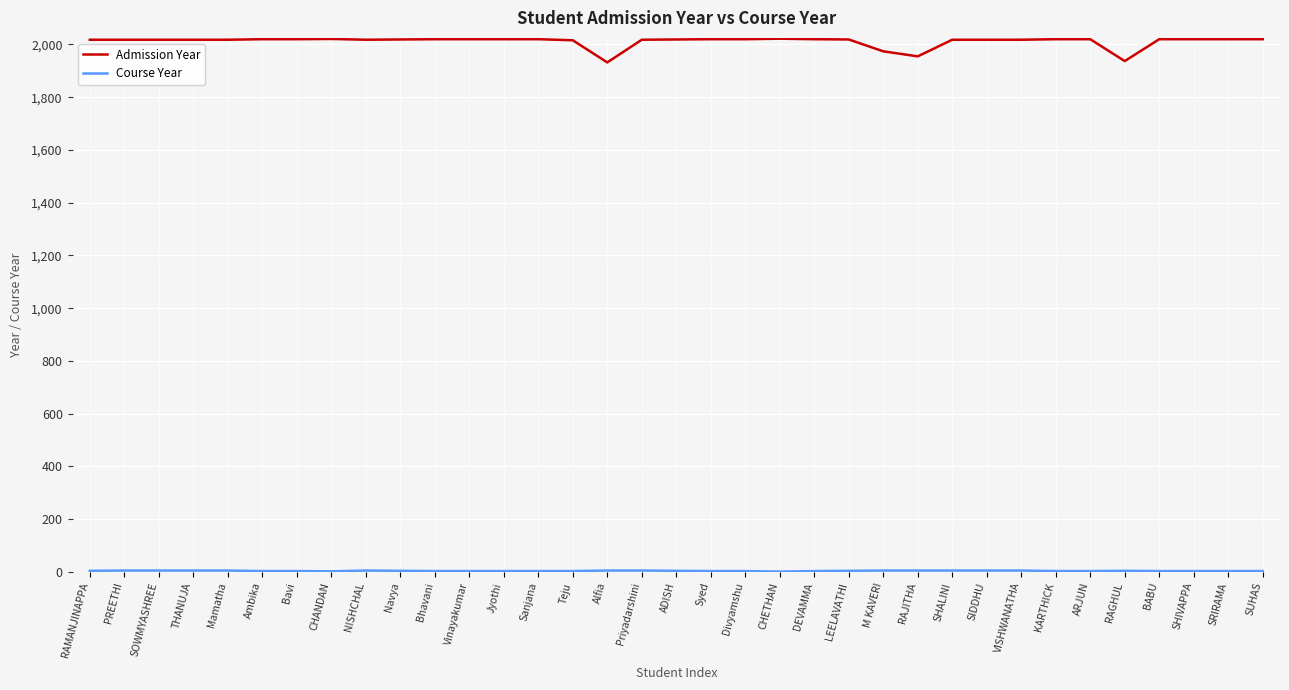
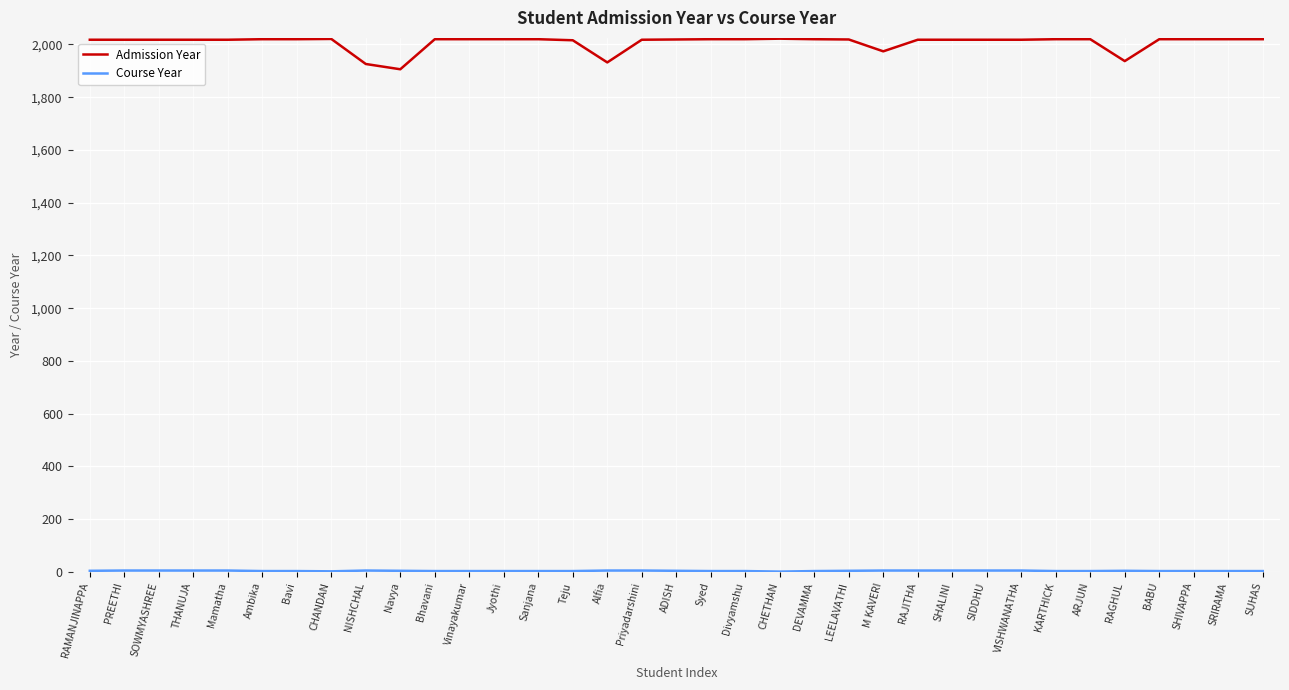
  {
    "Admission Year": {
      "RAMANJINAPPA": "2,020",
      "PREETHI": "2,020",
      "SOWMYASHREE": "2,020",
      "THANUJA": "2,020",
      "Mamatha": "2,020",
      "Ambika": "2,020",
      "Bavi": "2,020",
      "CHANDAN": "2,020",
-     "NISHCHAL": "2,020",
-     "Navya": "2,020",
+     "NISHCHAL": "1,930",
+     "Navya": "1,910",
      "Bhavani": "2,020",
      "Vinayakumar": "2,020",
      "Jyothi": "2,020",
      "Sanjana": "2,020",
      "Teju": "2,020",
      "Alfia": "1,930",
      "Priyadarshini": "2,020",
      "ADISH": "2,020",
      "Syed": "2,020",
      "Divyamshu": "2,020",
      "CHETHAN": "2,020",
      "DEVAMMA": "2,020",
      "LEELAVATHI": "2,020",
      "M KAVERI": "1,970",
-     "RAJITHA": "1,960",
+     "RAJITHA": "2,020",
      "SHALINI": "2,020",
      "SIDDHU": "2,020",
      "VISHWANATHA": "2,020",
      "KARTHICK": "2,020",
      "ARJUN": "2,020",
      "RAGHUL": "1,940",
      "BABU": "2,020",
      "SHIVAPPA": "2,020",
      "SRIRAMA": "2,020",
      "SUHAS": "2,020"
    },
    "Course Year": {
      "RAMANJINAPPA": "0",
      "PREETHI": "10",
      "SOWMYASHREE": "10",
      "THANUJA": "10",
      "Mamatha": "10",
      "Ambika": "0",
      "Bavi": "0",
      "CHANDAN": "0",
      "NISHCHAL": "10",
      "Navya": "0",
      "Bhavani": "0",
      "Vinayakumar": "0",
      "Jyothi": "0",
      "Sanjana": "0",
      "Teju": "0",
      "Alfia": "10",
      "Priyadarshini": "10",
      "ADISH": "0",
      "Syed": "0",
      "Divyamshu": "0",
      "CHETHAN": "0",
      "DEVAMMA": "0",
      "LEELAVATHI": "0",
      "M KAVERI": "10",
      "RAJITHA": "10",
      "SHALINI": "10",
      "SIDDHU": "10",
      "VISHWANATHA": "10",
      "KARTHICK": "0",
      "ARJUN": "0",
      "RAGHUL": "0",
      "BABU": "0",
      "SHIVAPPA": "0",
      "SRIRAMA": "0",
      "SUHAS": "0"
    }
  }
